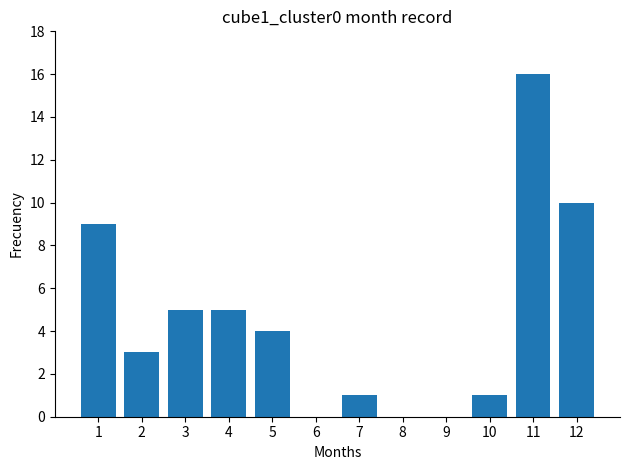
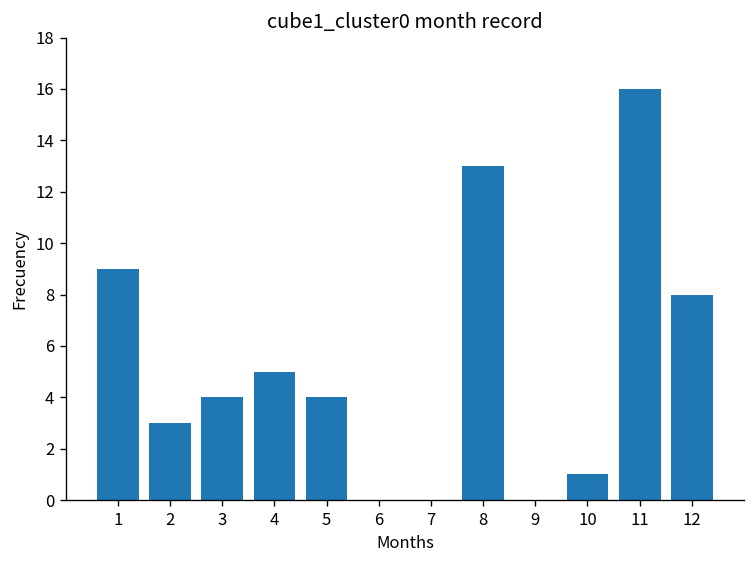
  {
    "1": 9,
    "2": 3,
-   "3": 5,
+   "3": 4,
    "4": 5,
    "5": 4,
    "6": 0,
-   "7": 1,
-   "8": 0,
+   "7": 0,
+   "8": 13,
    "9": 0,
    "10": 1,
    "11": 16,
-   "12": 10
+   "12": 8
  }
